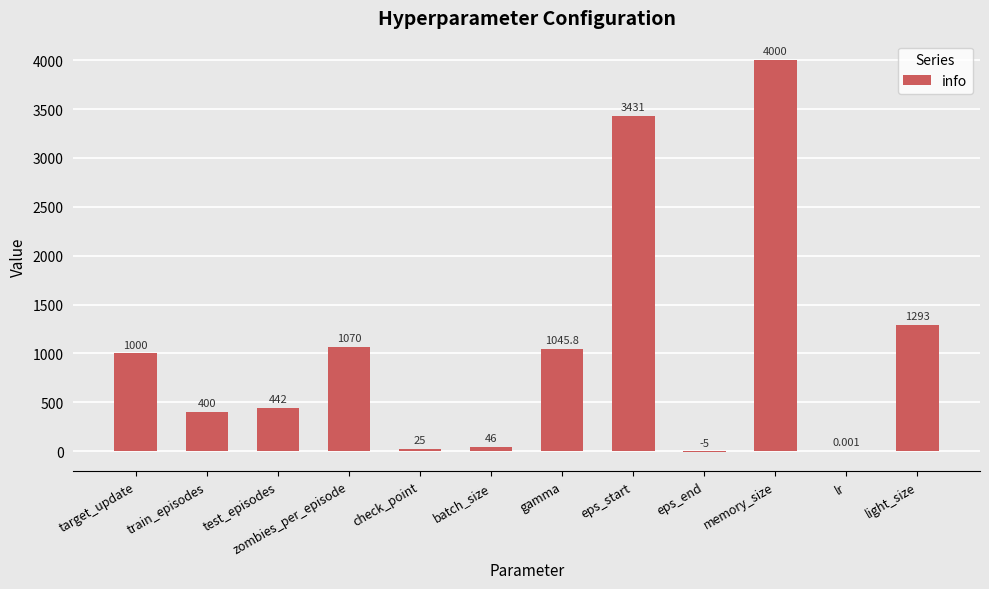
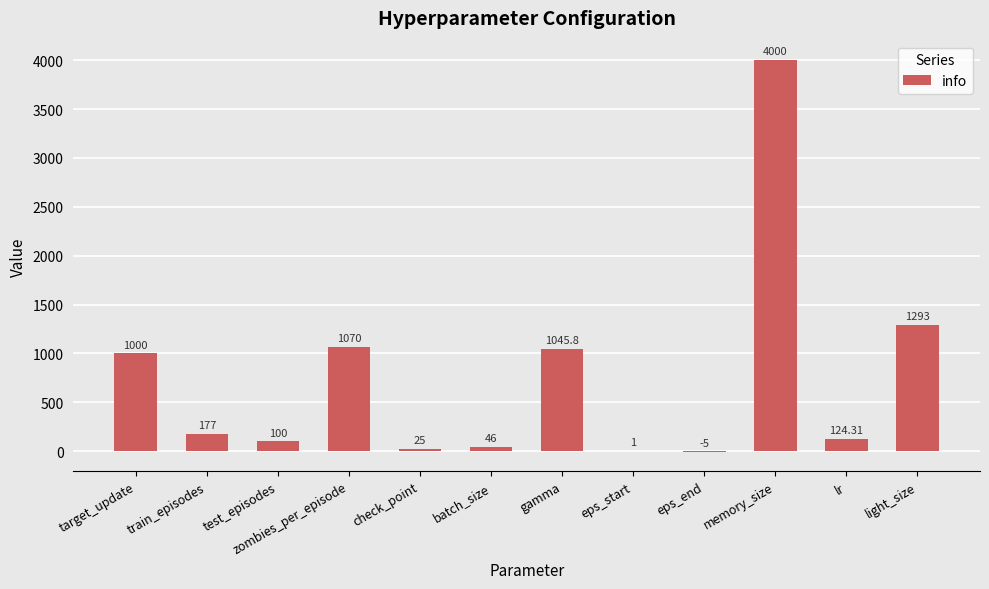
  {
    "target_update": 1000,
-   "train_episodes": 400,
-   "test_episodes": 442,
+   "train_episodes": 177,
+   "test_episodes": 100,
    "zombies_per_episode": 1070,
    "check_point": 25,
    "batch_size": 46,
    "gamma": 1045.8,
-   "eps_start": 3431,
+   "eps_start": 1,
    "eps_end": -5,
    "memory_size": 4000,
-   "lr": 0.001,
+   "lr": 124.31,
    "light_size": 1293
  }
